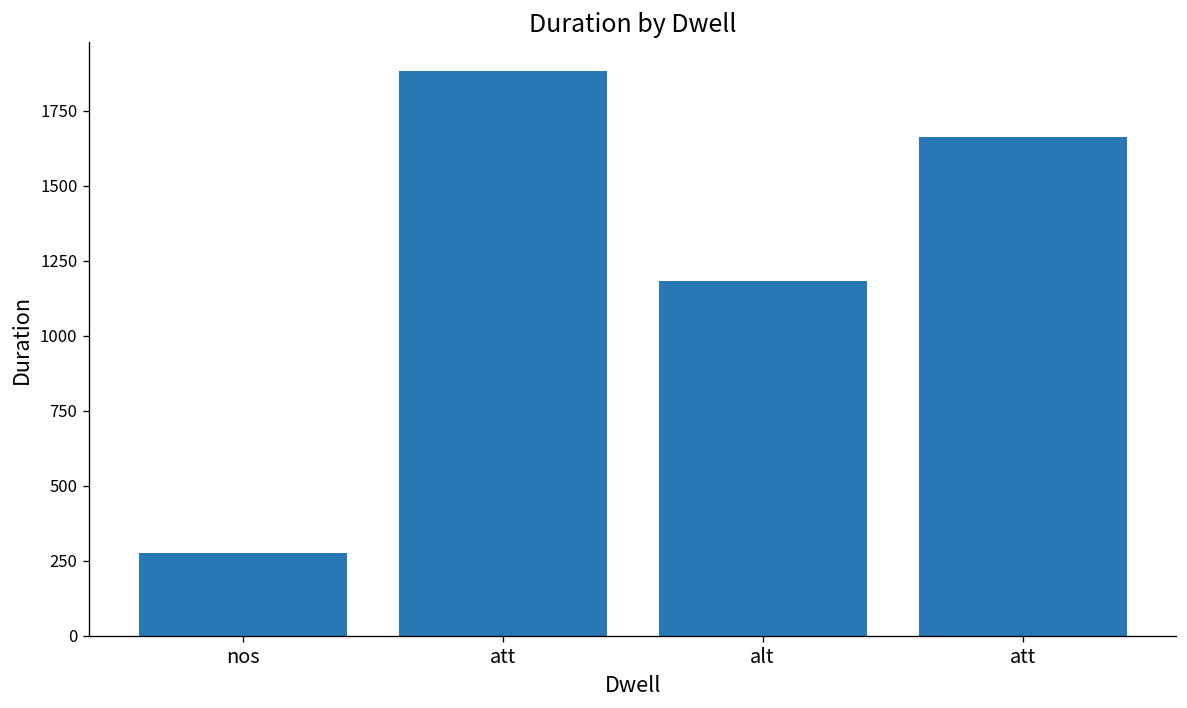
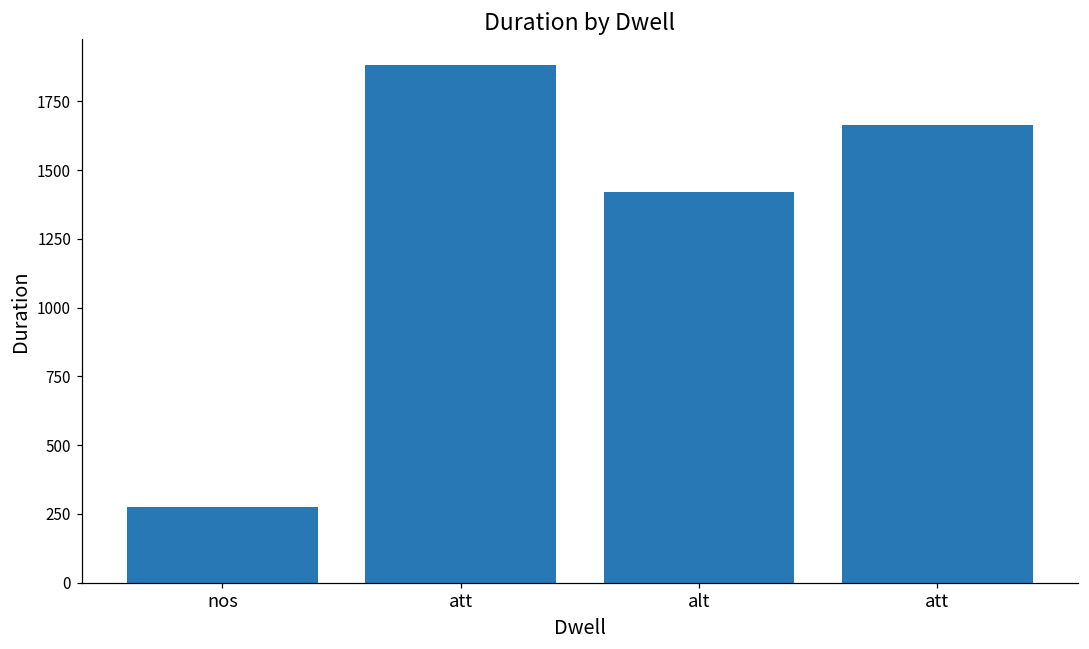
  {
    "nos": 280,
-   "alt": 1180
+   "alt": 1420
  }
